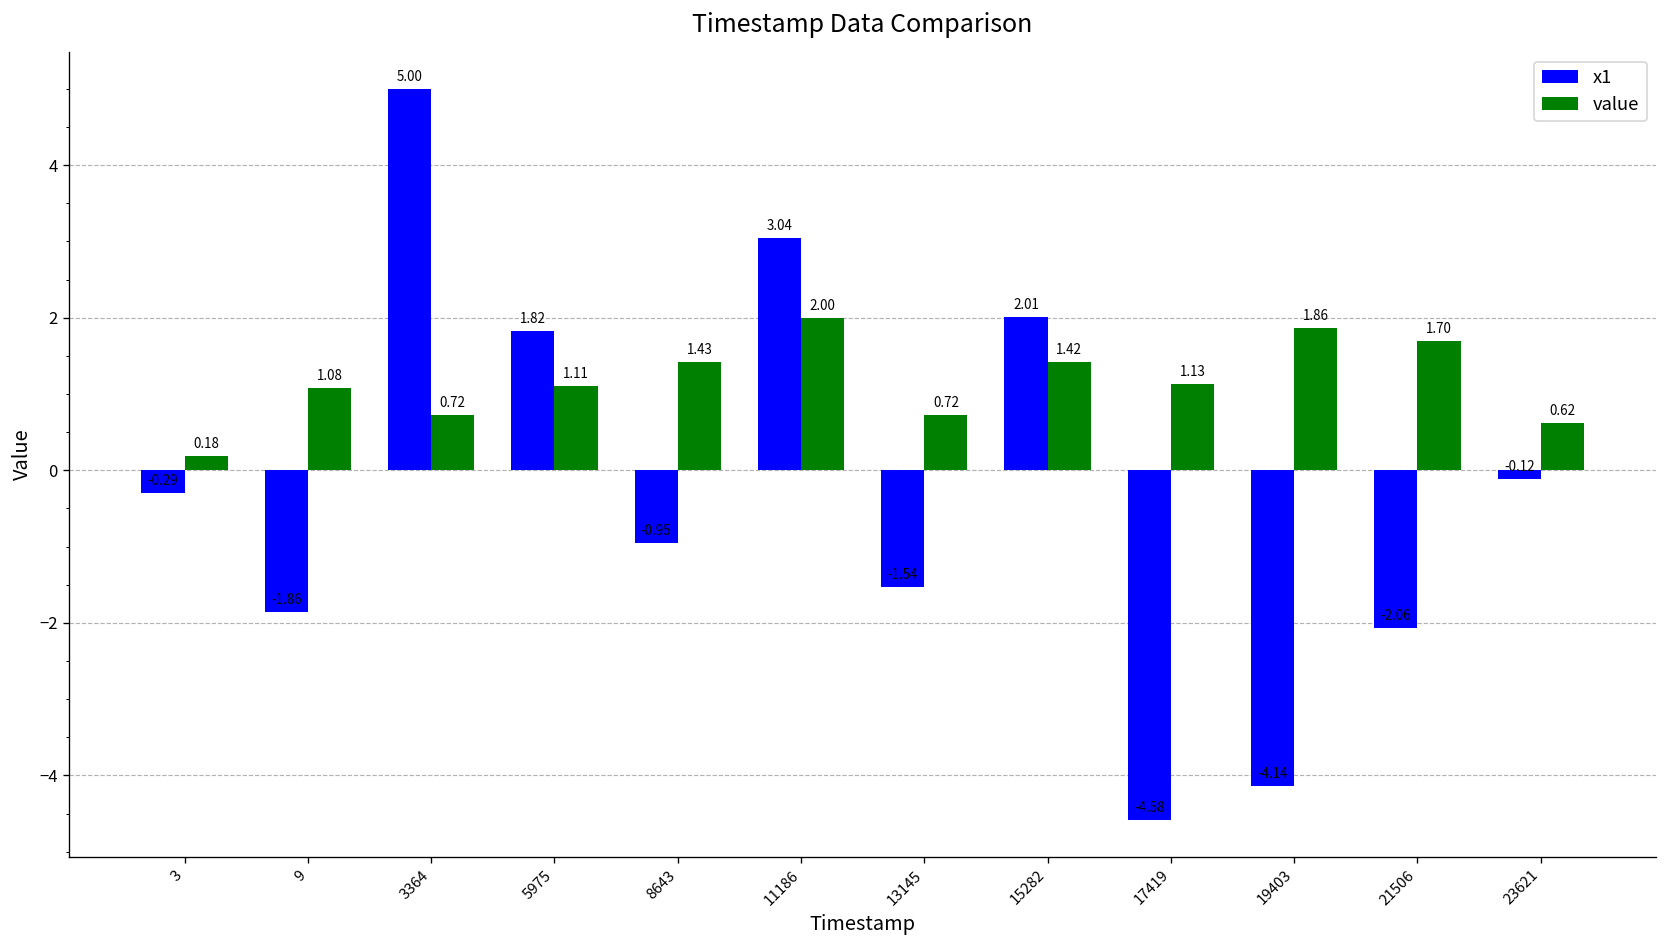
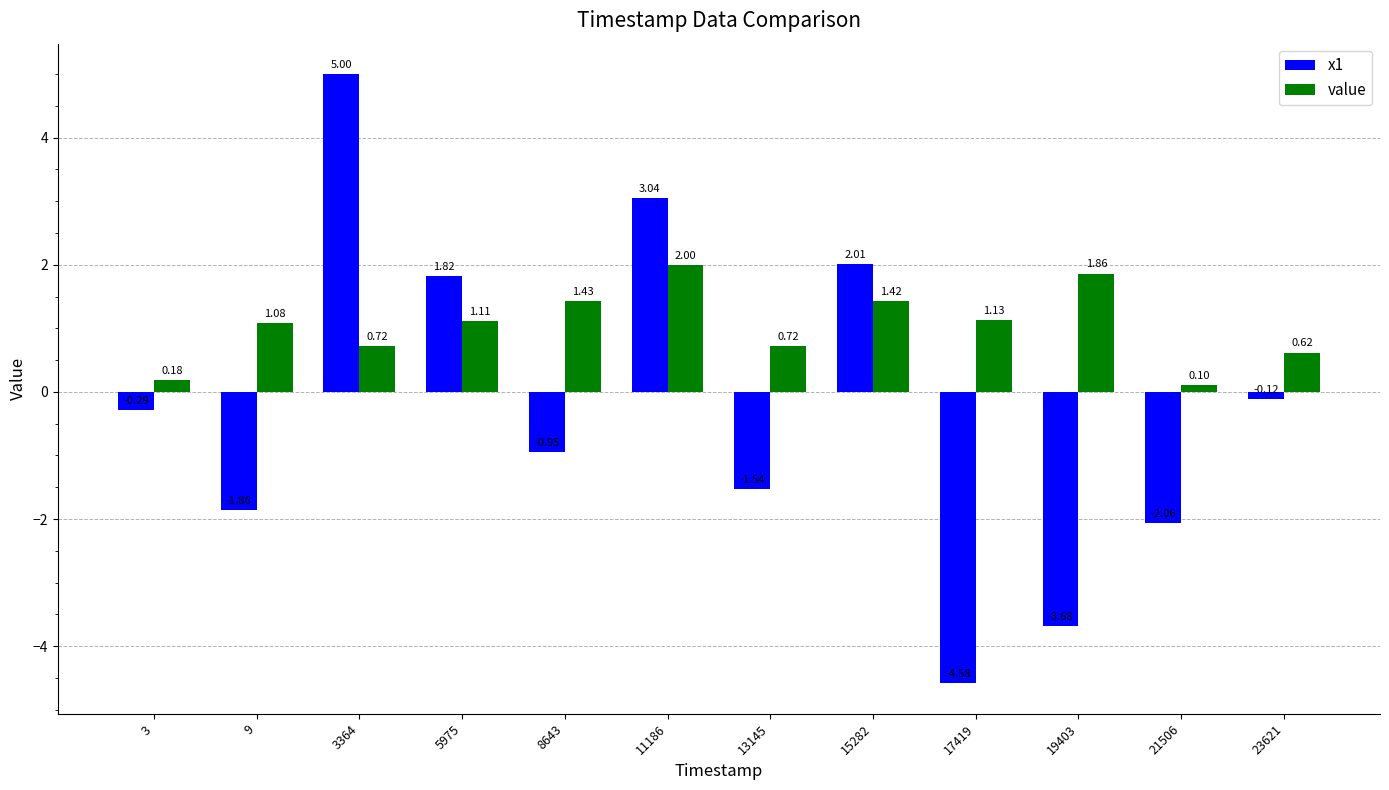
  {
    "x1": {
      "3": -0.29,
      "9": -1.86,
      "3364": 5.00,
      "5975": 1.82,
      "8643": -0.95,
      "11186": 3.04,
      "13145": -1.54,
      "15282": 2.01,
      "17419": -4.58,
-     "19403": -4.14,
+     "19403": -3.68,
      "21506": -2.06,
      "23621": -0.12
    },
    "value": {
      "3": 0.18,
      "9": 1.08,
      "3364": 0.72,
      "5975": 1.11,
      "8643": 1.43,
      "11186": 2.00,
      "13145": 0.72,
      "15282": 1.42,
      "17419": 1.13,
      "19403": 1.86,
-     "21506": 1.70,
+     "21506": 0.10,
      "23621": 0.62
    }
  }
